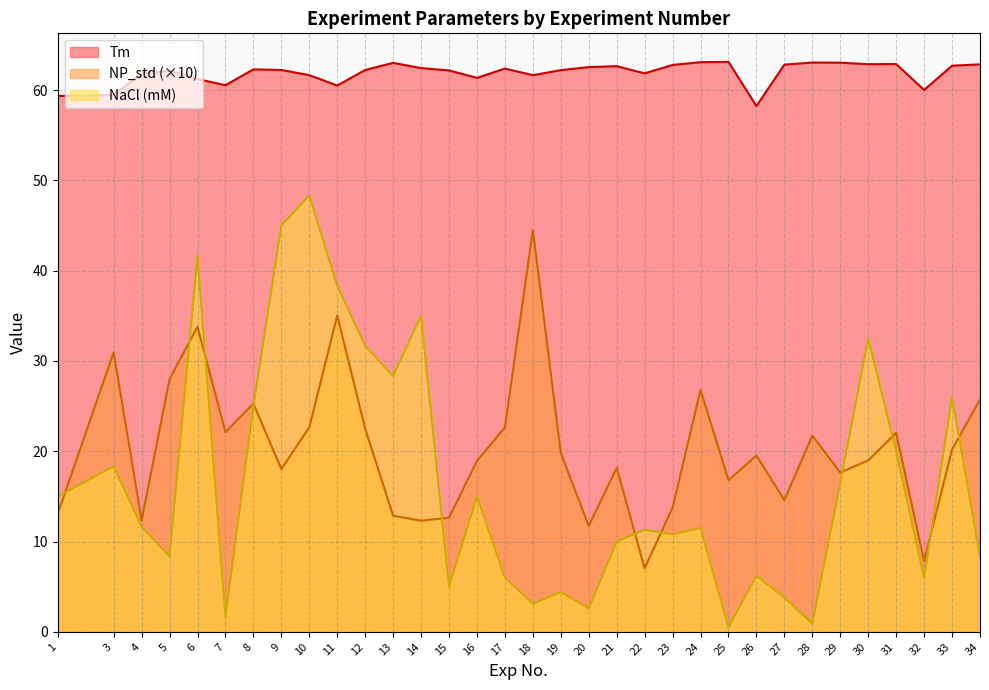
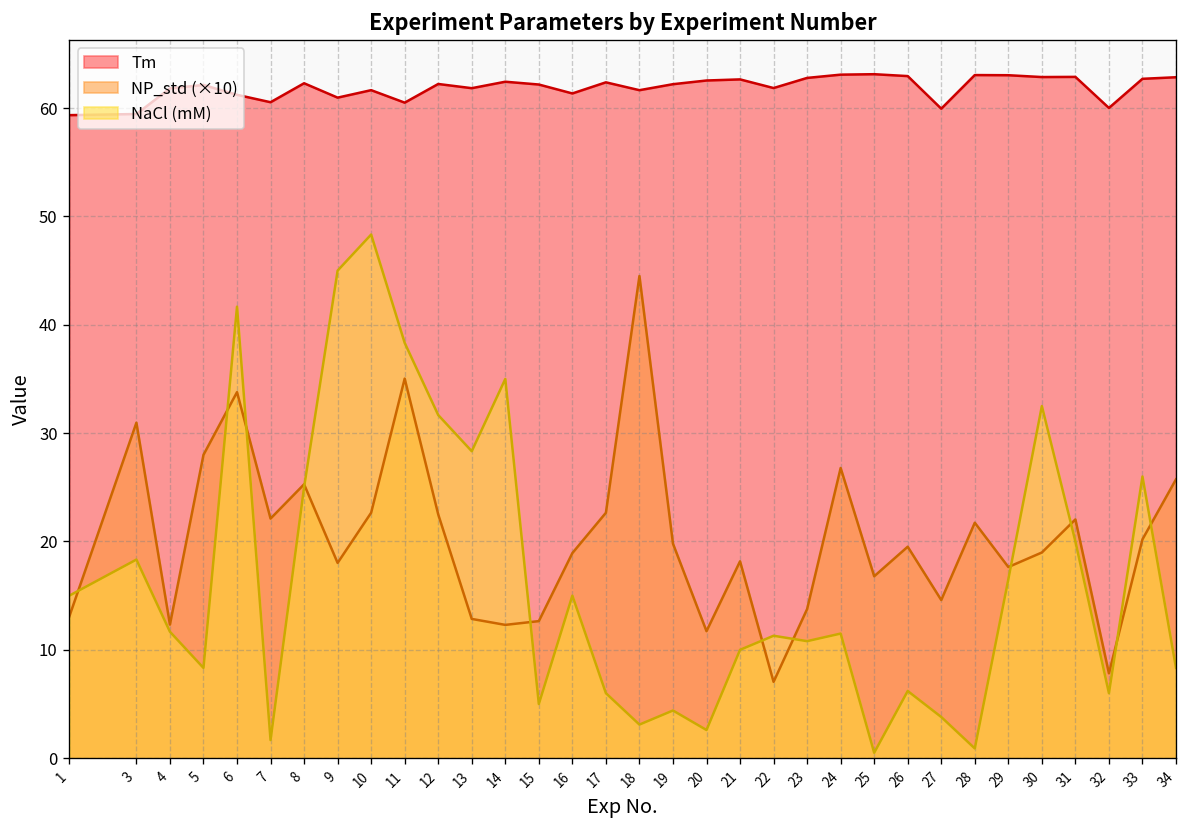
  {
    "Tm": {
      "1": 59,
      "7": 61,
      "8": 62,
-     "9": 62,
+     "9": 61,
      "10": 62,
      "11": 61,
      "12": 62,
-     "13": 63,
+     "13": 62,
      "14": 62,
      "15": 62,
      "16": 61,
      "17": 62,
      "18": 62,
      "19": 62,
      "20": 63,
      "21": 63,
      "22": 62,
      "23": 63,
      "24": 63,
      "25": 63,
-     "26": 58,
-     "27": 63,
+     "26": 63,
+     "27": 60,
      "28": 63,
      "29": 63,
      "30": 63,
      "31": 63,
      "32": 60,
      "33": 63,
      "34": 63
    }
  }
